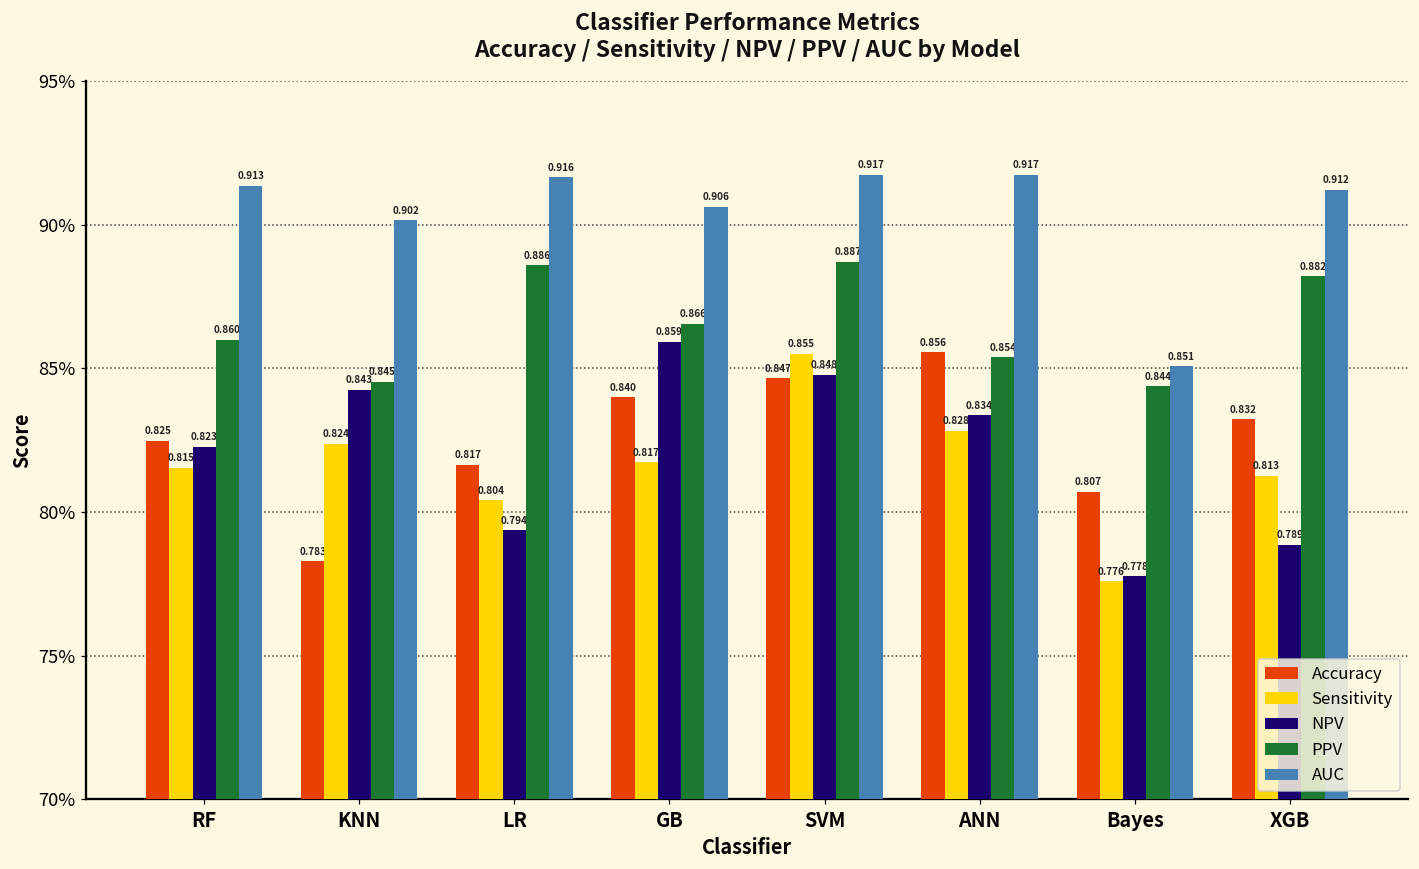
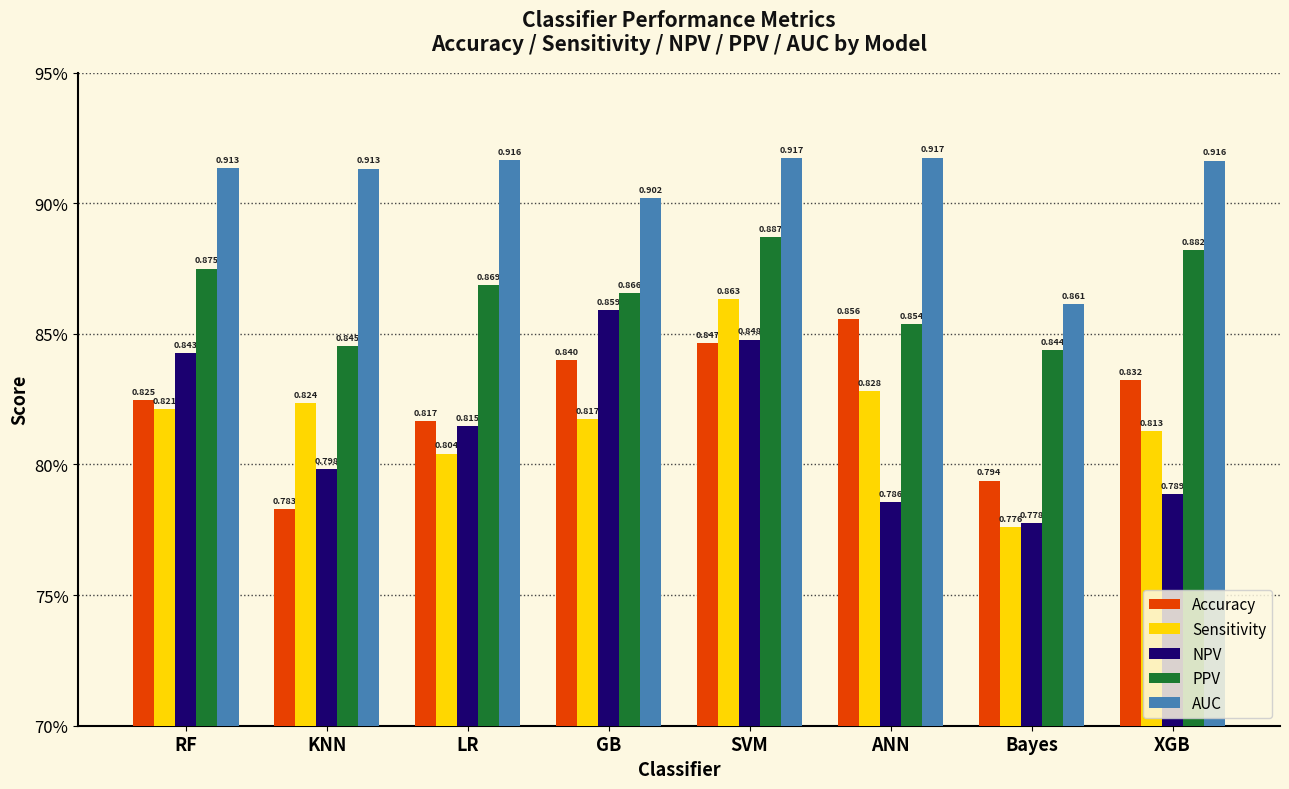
  {
    "Accuracy": {
      "RF": 0.825,
      "KNN": 0.783,
      "LR": 0.817,
      "GB": 0.840,
      "SVM": 0.847,
      "ANN": 0.856,
-     "Bayes": 0.807,
+     "Bayes": 0.794,
      "XGB": 0.832
    },
    "Sensitivity": {
-     "RF": 0.815,
+     "RF": 0.821,
      "KNN": 0.824,
      "LR": 0.804,
      "GB": 0.817,
-     "SVM": 0.855,
+     "SVM": 0.863,
      "ANN": 0.828,
      "Bayes": 0.776,
      "XGB": 0.813
    },
    "NPV": {
-     "RF": 0.823,
-     "KNN": 0.843,
-     "LR": 0.794,
+     "RF": 0.843,
+     "KNN": 0.798,
+     "LR": 0.815,
      "GB": 0.859,
      "SVM": 0.848,
-     "ANN": 0.834,
+     "ANN": 0.786,
      "Bayes": 0.778,
      "XGB": 0.789
    },
    "PPV": {
-     "RF": 0.860,
+     "RF": 0.875,
      "KNN": 0.845,
-     "LR": 0.886,
+     "LR": 0.869,
      "GB": 0.866,
      "SVM": 0.887,
      "ANN": 0.854,
      "Bayes": 0.844,
      "XGB": 0.882
    },
    "AUC": {
      "RF": 0.913,
-     "KNN": 0.902,
+     "KNN": 0.913,
      "LR": 0.916,
-     "GB": 0.906,
+     "GB": 0.902,
      "SVM": 0.917,
      "ANN": 0.917,
-     "Bayes": 0.851,
-     "XGB": 0.912
+     "Bayes": 0.861,
+     "XGB": 0.916
    }
  }
